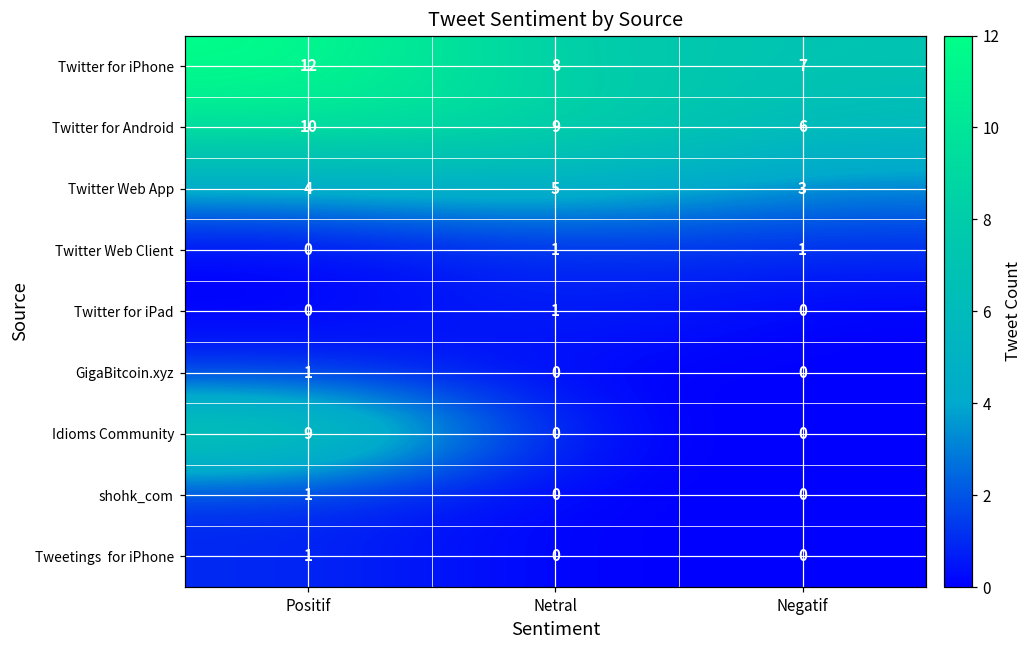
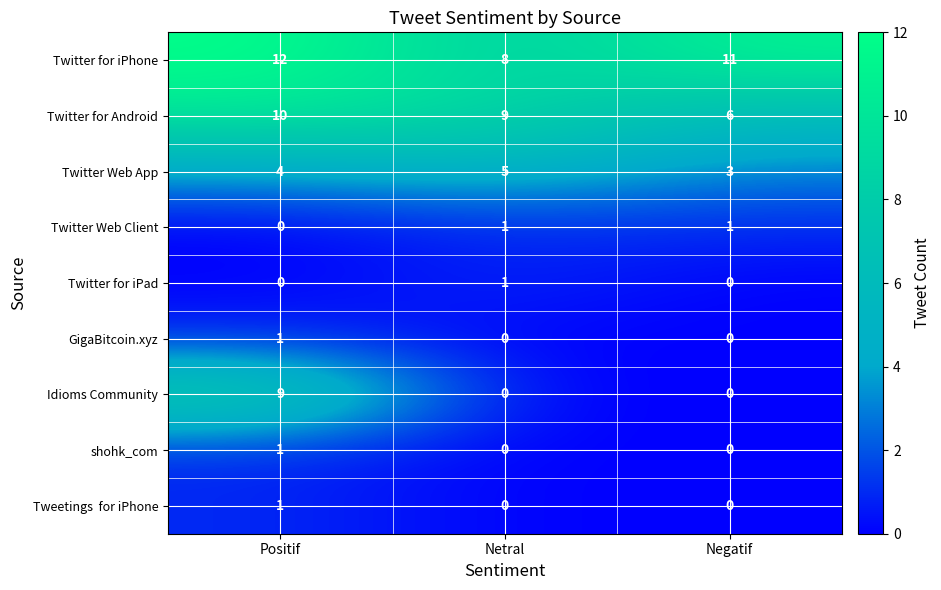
  {
    "Twitter for iPhone": {
      "Positif": 12,
      "Netral": 8,
-     "Negatif": 7
+     "Negatif": 11
    },
    "Twitter for Android": {
      "Positif": 10,
      "Netral": 9,
      "Negatif": 6
    },
    "Twitter Web App": {
      "Positif": 4,
      "Netral": 5,
      "Negatif": 3
    },
    "Twitter Web Client": {
      "Positif": 0,
      "Netral": 1,
      "Negatif": 1
    },
    "Twitter for iPad": {
      "Positif": 0,
      "Netral": 1,
      "Negatif": 0
    },
    "GigaBitcoin.xyz": {
      "Positif": 1,
      "Netral": 0,
      "Negatif": 0
    },
    "Idioms Community": {
      "Positif": 9,
      "Netral": 0,
      "Negatif": 0
    },
    "shohk_com": {
      "Positif": 1,
      "Netral": 0,
      "Negatif": 0
    },
    "Tweetings for iPhone": {
      "Positif": 1,
      "Netral": 0,
      "Negatif": 0
    }
  }
